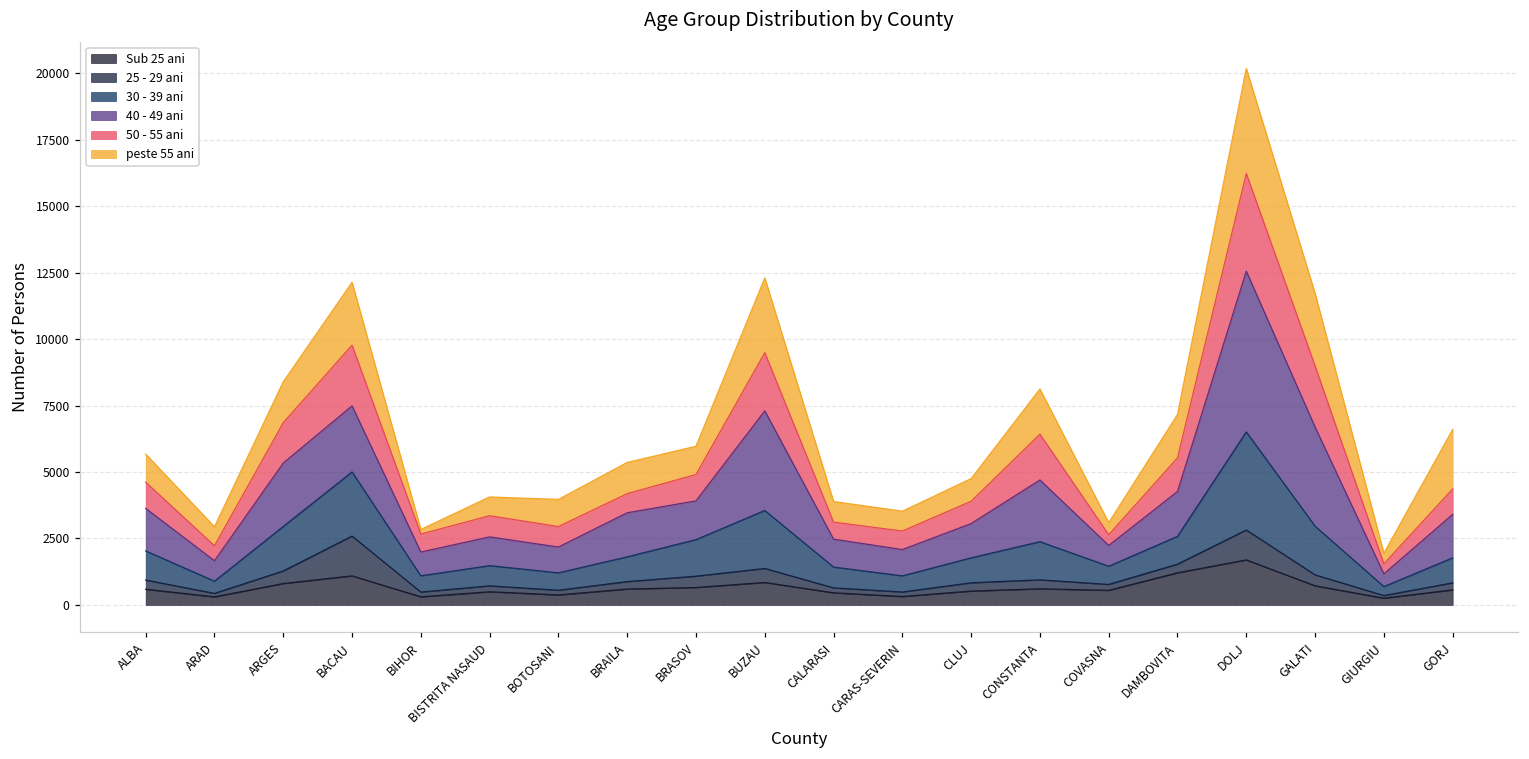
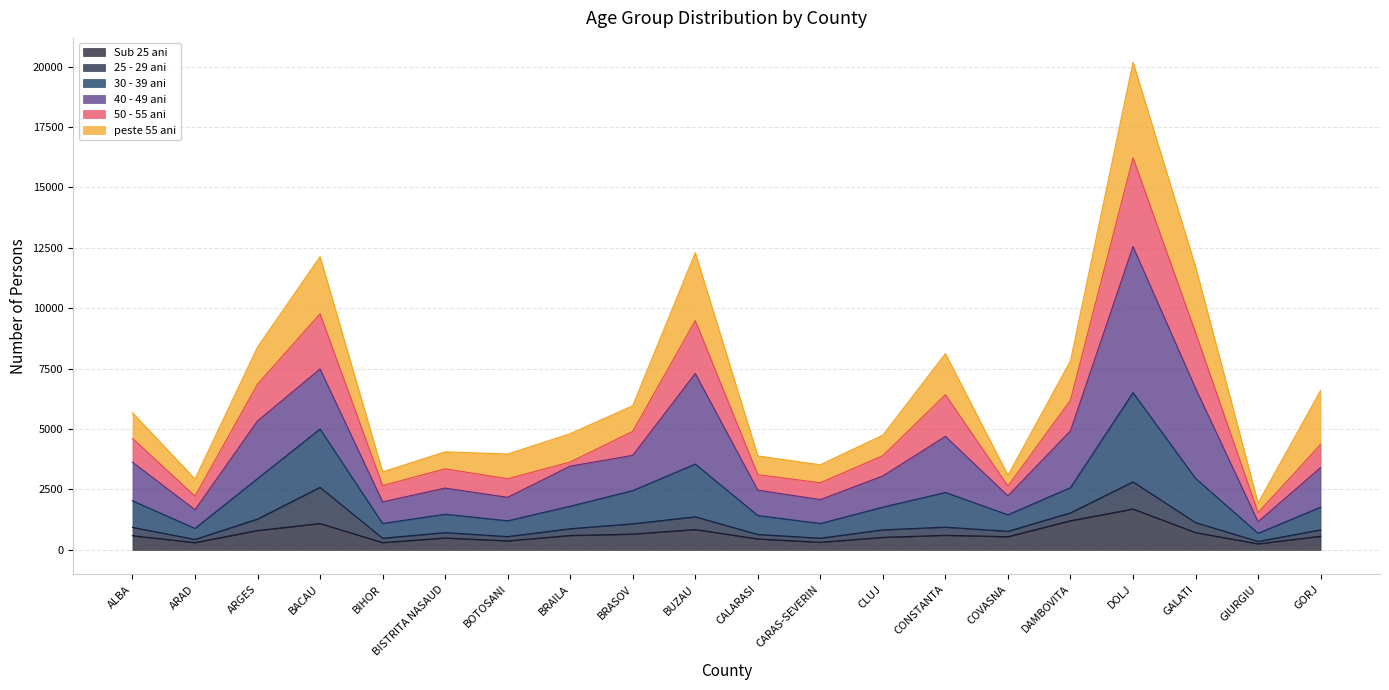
  {
    "40 - 49 ani": {
      "ALBA": 1600,
      "ARAD": 800,
      "ARGES": 2400,
      "BACAU": 2500,
      "BIHOR": 900,
      "BISTRITA NASAUD": 1100,
      "BOTOSANI": 1000,
      "BRAILA": 1700,
      "BRASOV": 1500,
      "BUZAU": 3700,
      "CALARASI": 1100,
      "CARAS-SEVERIN": 1000,
      "CLUJ": 1300,
      "CONSTANTA": 2300,
      "COVASNA": 800,
-     "DAMBOVITA": 1700,
+     "DAMBOVITA": 2300,
      "DOLJ": 6000,
      "GALATI": 3700,
      "GIURGIU": 500,
      "GORJ": 1600
    },
    "50 - 55 ani": {
      "ALBA": 1000,
      "ARAD": 600,
      "ARGES": 1500,
      "BACAU": 2300,
      "BIHOR": 700,
      "BISTRITA NASAUD": 800,
      "BOTOSANI": 800,
-     "BRAILA": 700,
+     "BRAILA": 200,
      "BRASOV": 1000,
      "BUZAU": 2200,
      "CALARASI": 600,
      "CARAS-SEVERIN": 700,
      "CLUJ": 800,
      "CONSTANTA": 1700,
      "COVASNA": 400,
      "DAMBOVITA": 1300,
      "DOLJ": 3700,
      "GALATI": 2300,
      "GIURGIU": 400,
      "GORJ": 1000
    },
    "peste 55 ani": {
      "ALBA": 1100,
      "ARAD": 700,
      "ARGES": 1500,
      "BACAU": 2400,
-     "BIHOR": 200,
+     "BIHOR": 600,
      "BISTRITA NASAUD": 700,
      "BOTOSANI": 1000,
      "BRAILA": 1200,
      "BRASOV": 1100,
      "BUZAU": 2800,
      "CALARASI": 800,
      "CARAS-SEVERIN": 700,
      "CLUJ": 900,
      "CONSTANTA": 1700,
      "COVASNA": 500,
      "DAMBOVITA": 1600,
      "DOLJ": 3900,
      "GALATI": 2700,
      "GIURGIU": 400,
      "GORJ": 2200
    }
  }
